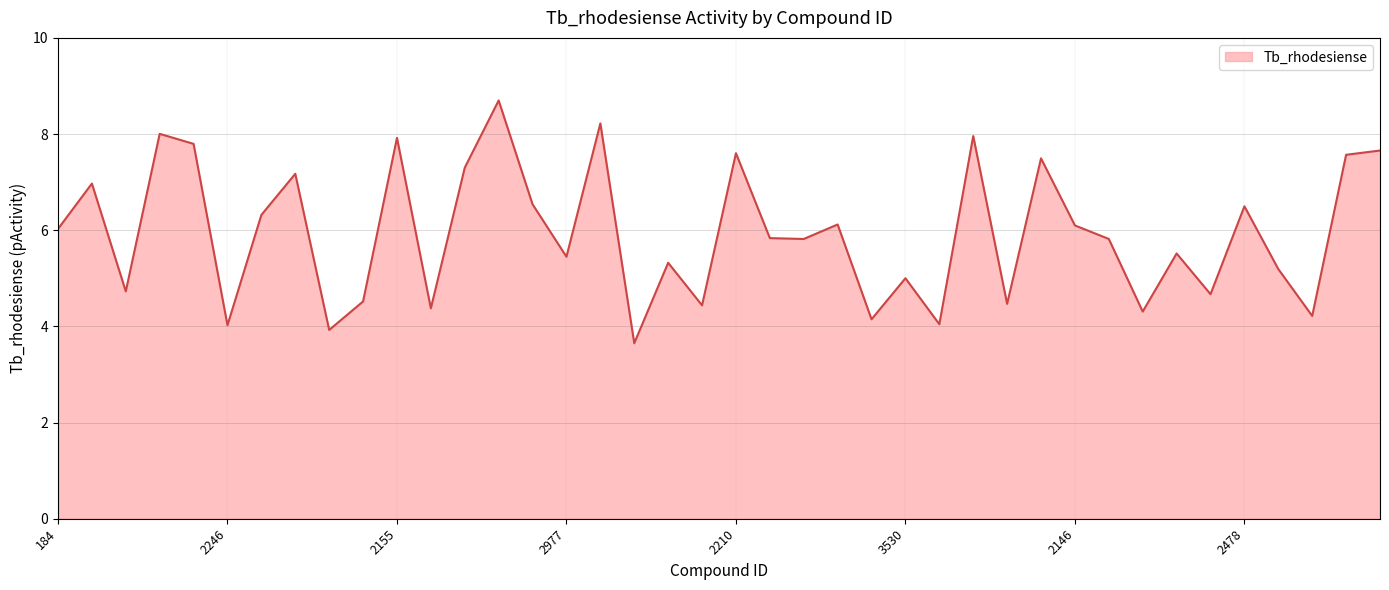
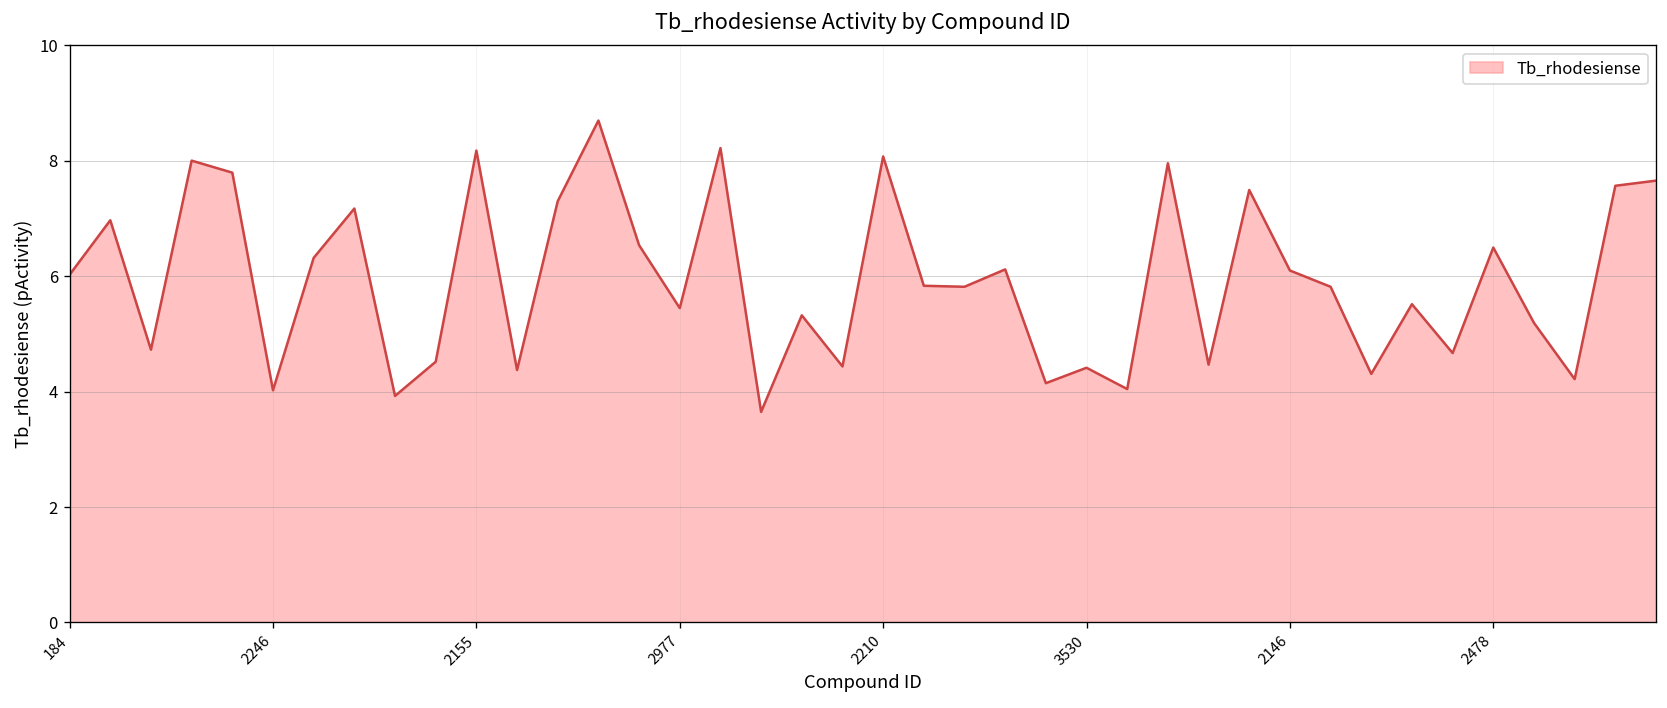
  {
    "184": 6.0,
    "2246": 4.0,
-   "2155": 7.9,
+   "2155": 8.2,
    "2977": 5.4,
-   "2210": 7.6,
-   "3530": 5.0,
+   "2210": 8.1,
+   "3530": 4.4,
    "2146": 6.1,
    "2478": 6.5
  }
